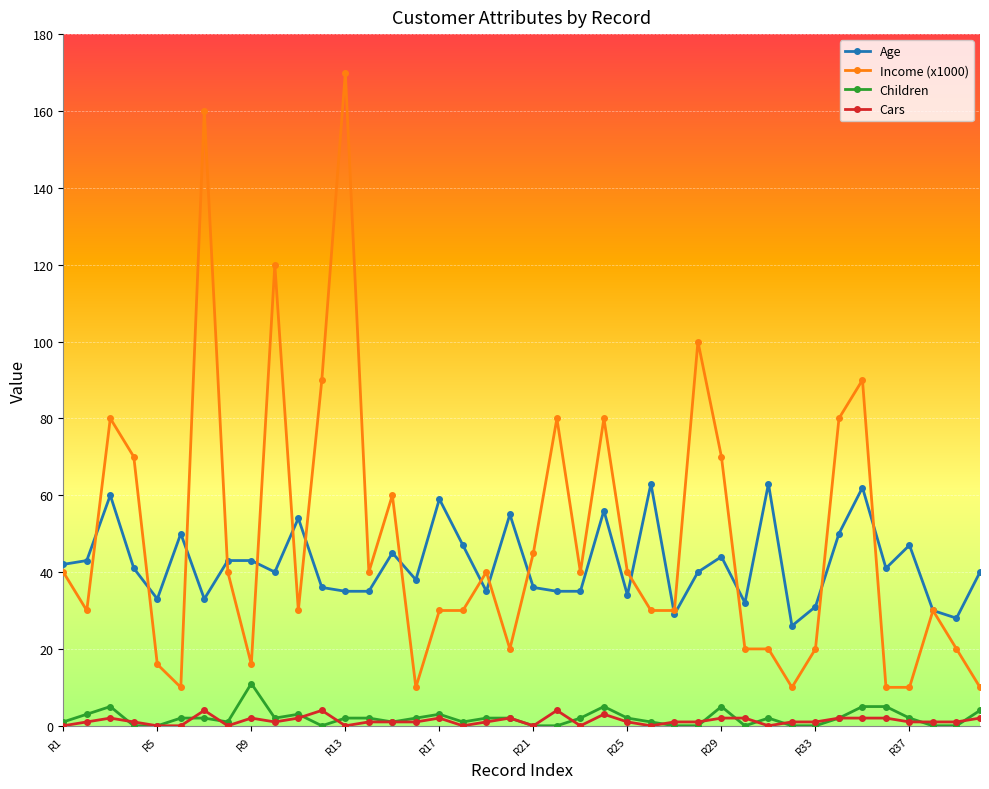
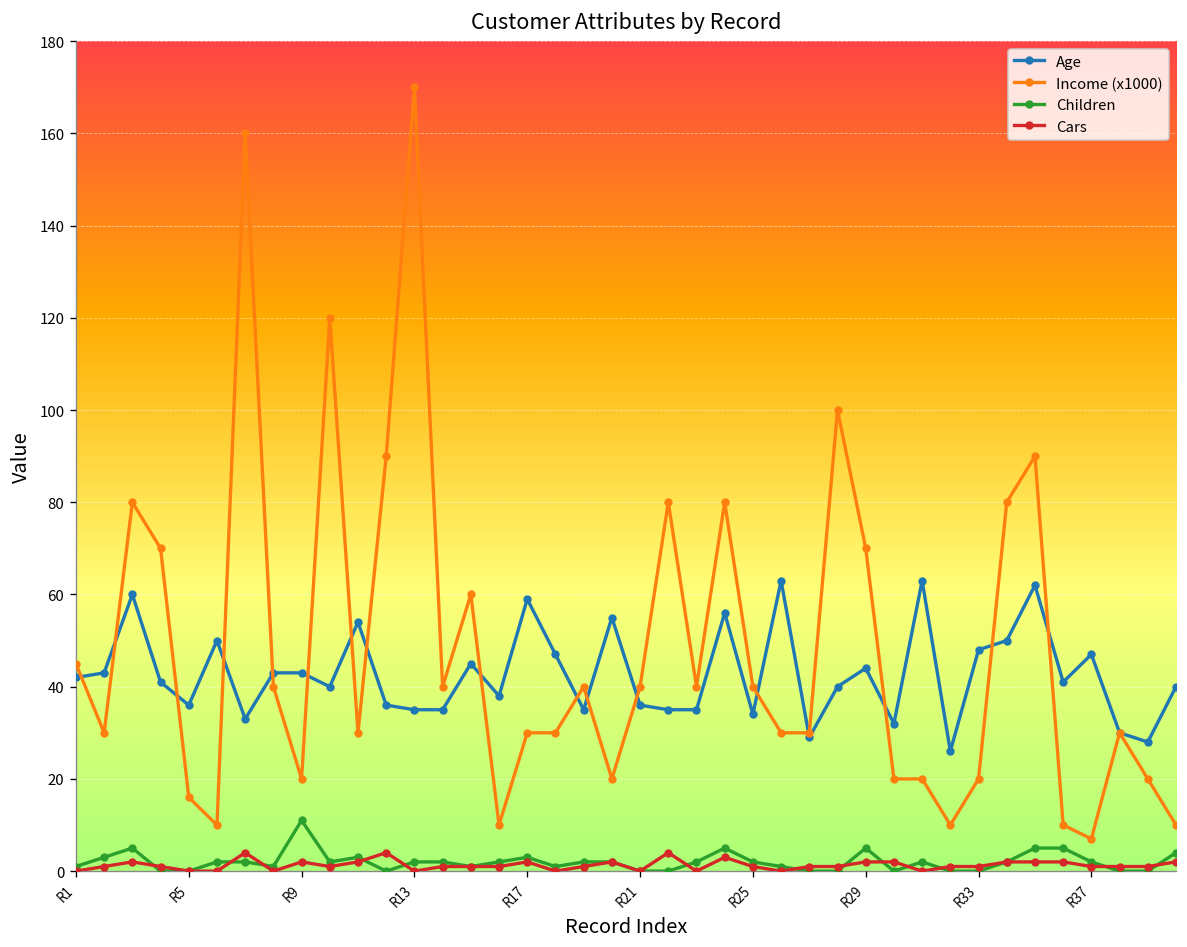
  {
    "Age": {
      "R1": 42,
-     "R5": 33,
+     "R5": 36,
      "R9": 43,
      "R13": 35,
      "R17": 59,
      "R21": 36,
      "R25": 34,
      "R29": 44,
-     "R33": 31,
+     "R33": 48,
      "R37": 47
    },
    "Income (x1000)": {
-     "R1": 40,
+     "R1": 45,
      "R5": 16,
-     "R9": 16,
+     "R9": 20,
      "R13": 170,
      "R17": 30,
-     "R21": 45,
+     "R21": 40,
      "R25": 40,
      "R29": 70,
      "R33": 20,
-     "R37": 10
+     "R37": 7
    },
    "Children": {
      "R1": 1,
      "R9": 11,
      "R13": 2,
      "R17": 3,
      "R25": 2,
      "R29": 5,
      "R33": 0,
      "R37": 2
    },
    "Cars": {
      "R1": 0,
      "R9": 2,
      "R13": 0,
      "R17": 2,
      "R25": 1,
      "R29": 2,
      "R33": 1,
      "R37": 1
    }
  }
